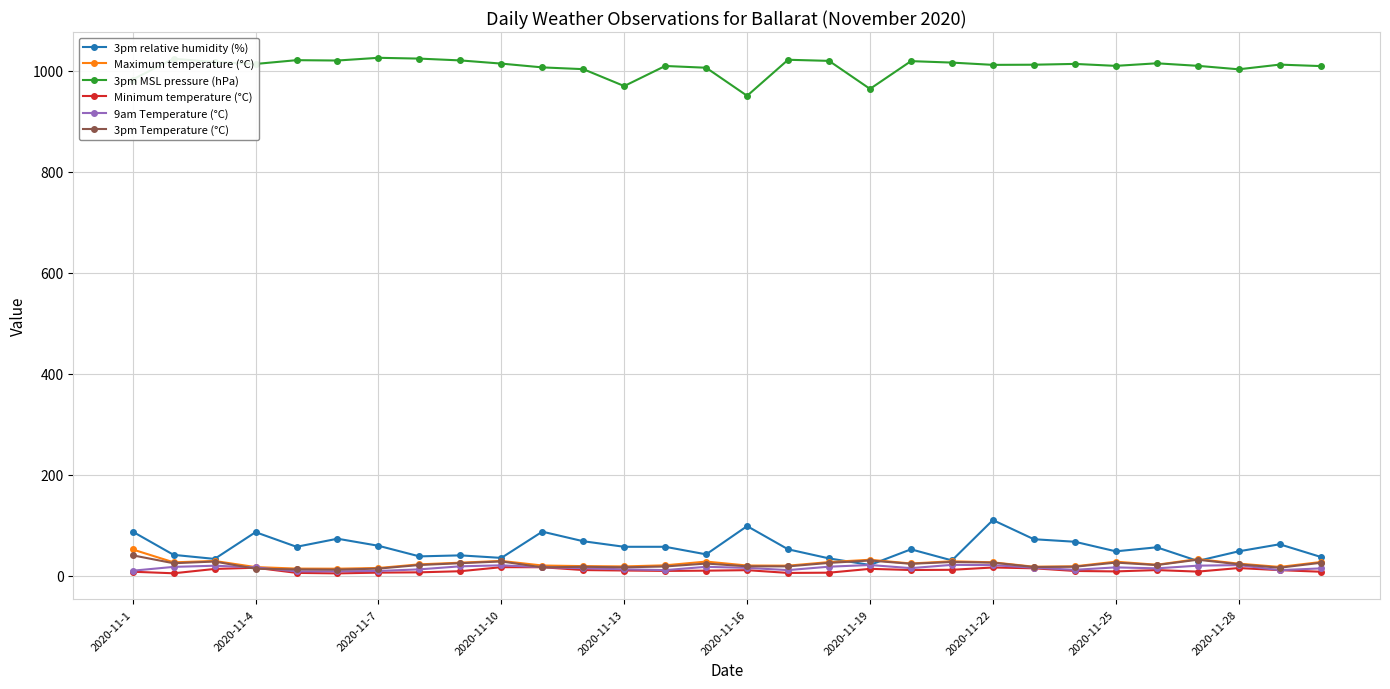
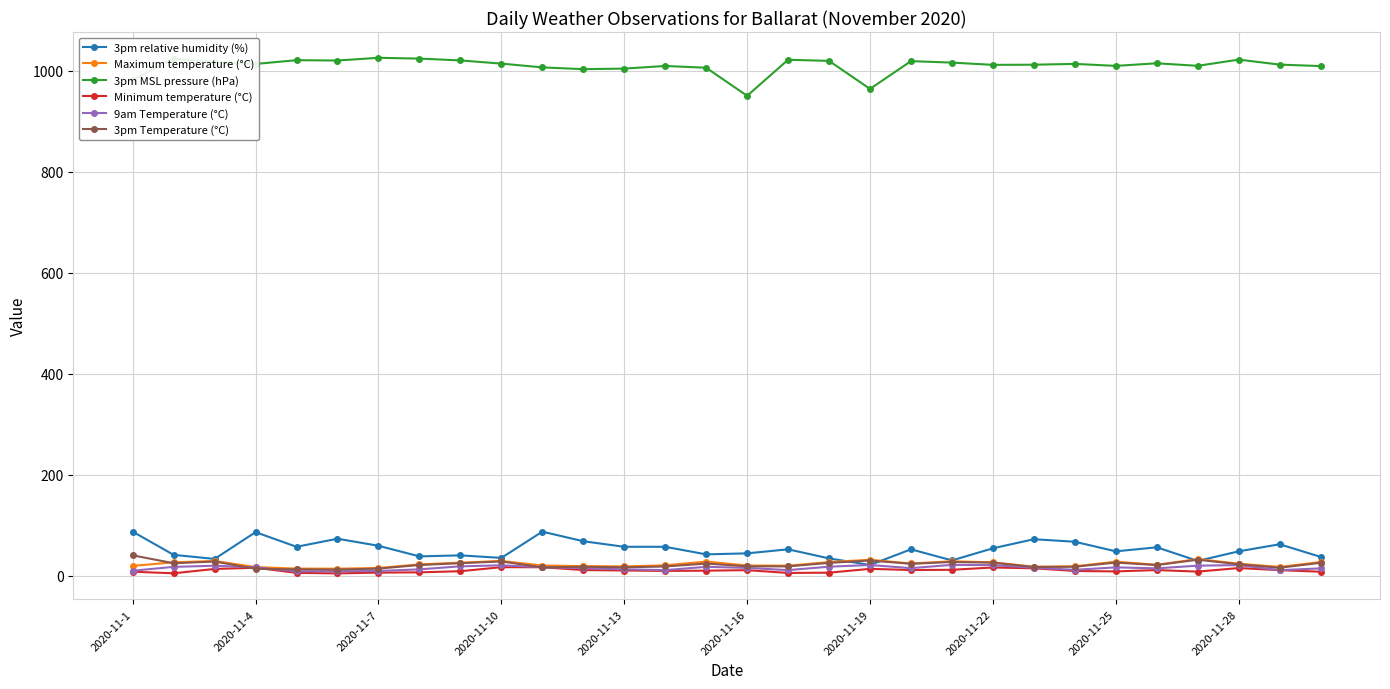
  {
    "3pm relative humidity (%)": {
      "2020-11-1": 90,
      "2020-11-4": 90,
      "2020-11-7": 60,
      "2020-11-10": 40,
      "2020-11-13": 60,
-     "2020-11-16": 100,
-     "2020-11-22": 110,
+     "2020-11-16": 40,
+     "2020-11-22": 50,
      "2020-11-25": 50,
      "2020-11-28": 50
    },
    "Maximum temperature (°C)": {
-     "2020-11-1": 50
+     "2020-11-1": 20
    },
    "3pm MSL pressure (hPa)": {
      "2020-11-7": 1030,
      "2020-11-10": 1010,
-     "2020-11-13": 970,
+     "2020-11-13": 1000,
      "2020-11-16": 950,
      "2020-11-19": 960,
      "2020-11-22": 1010,
      "2020-11-25": 1010,
-     "2020-11-28": 1000
+     "2020-11-28": 1020
    },
    "Minimum temperature (°C)": {
      "2020-11-19": 10,
      "2020-11-25": 10,
      "2020-11-28": 10
    },
    "9am Temperature (°C)": {
      "2020-11-25": 20
    },
    "3pm Temperature (°C)": {
      "2020-11-1": 40
    }
  }
